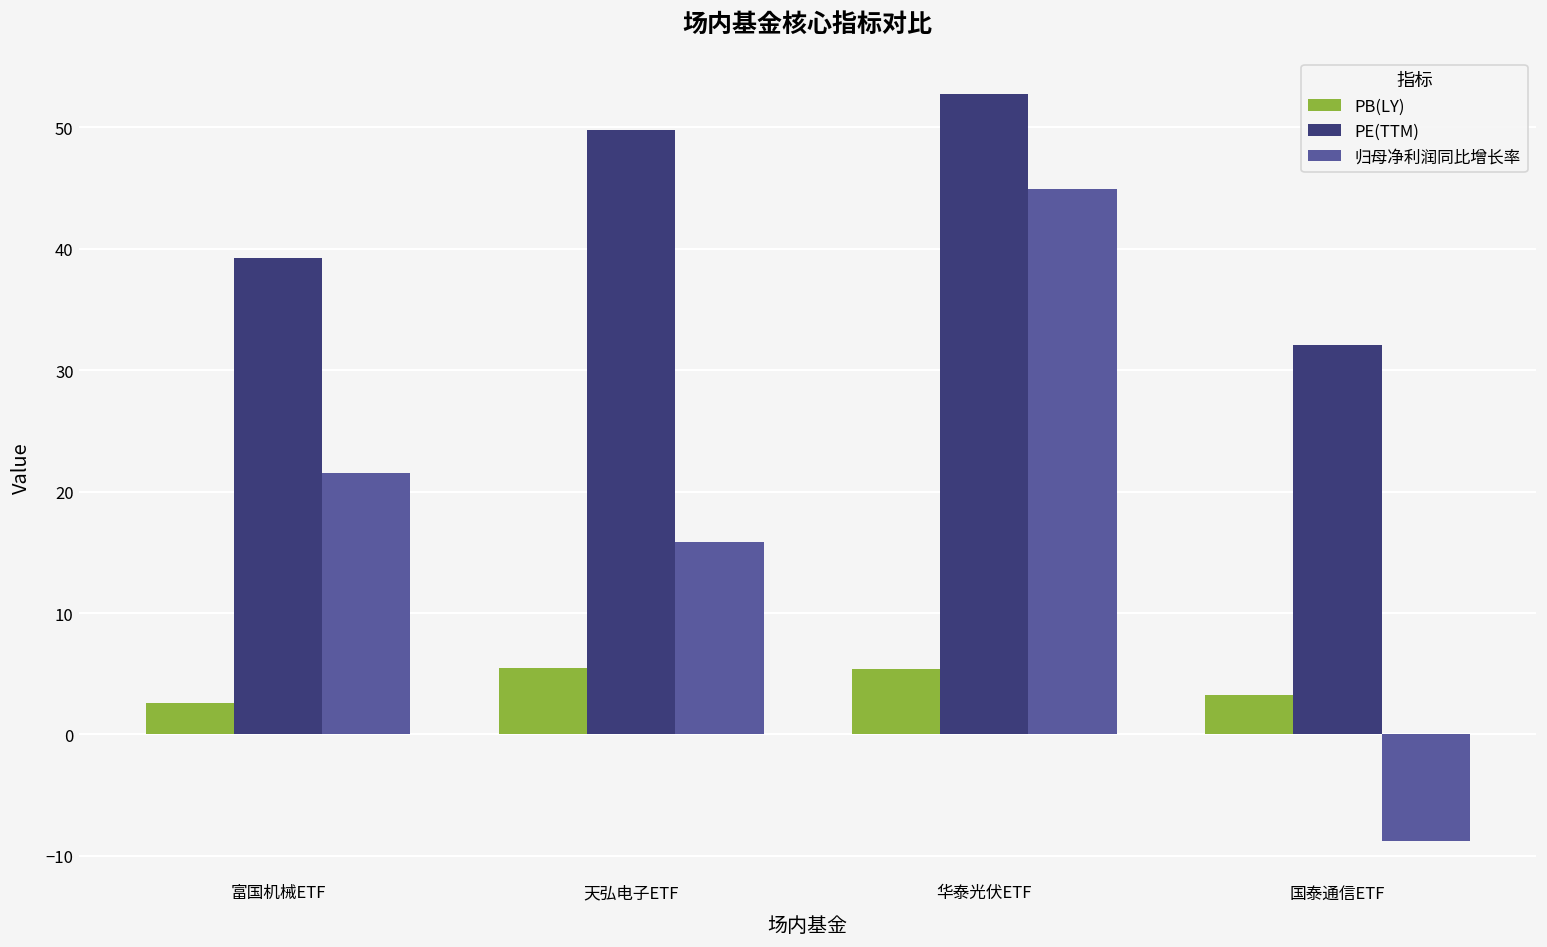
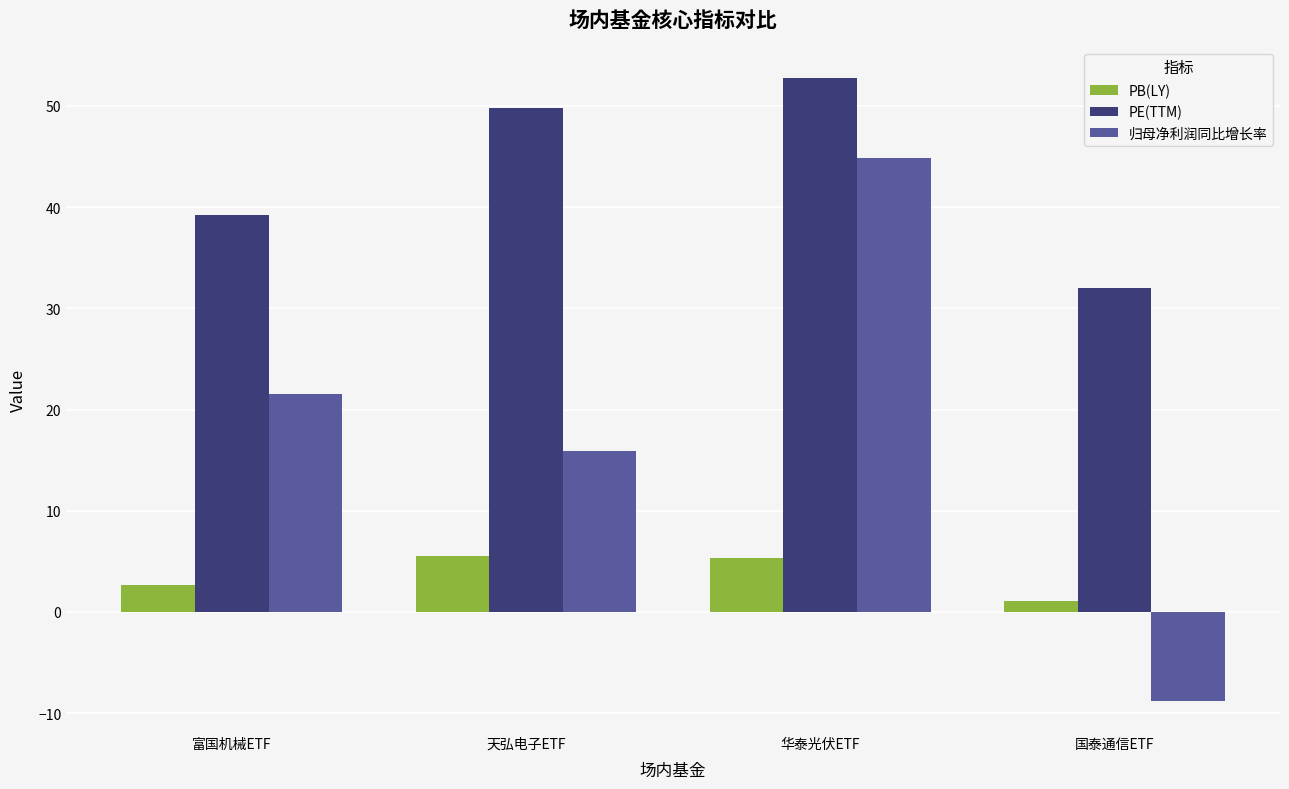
  {
    "PB(LY)": {
      "富国机械ETF": 2.6,
      "天弘电子ETF": 5.5,
      "华泰光伏ETF": 5.4,
-     "国泰通信ETF": 3.2
+     "国泰通信ETF": 1.1
    }
  }
